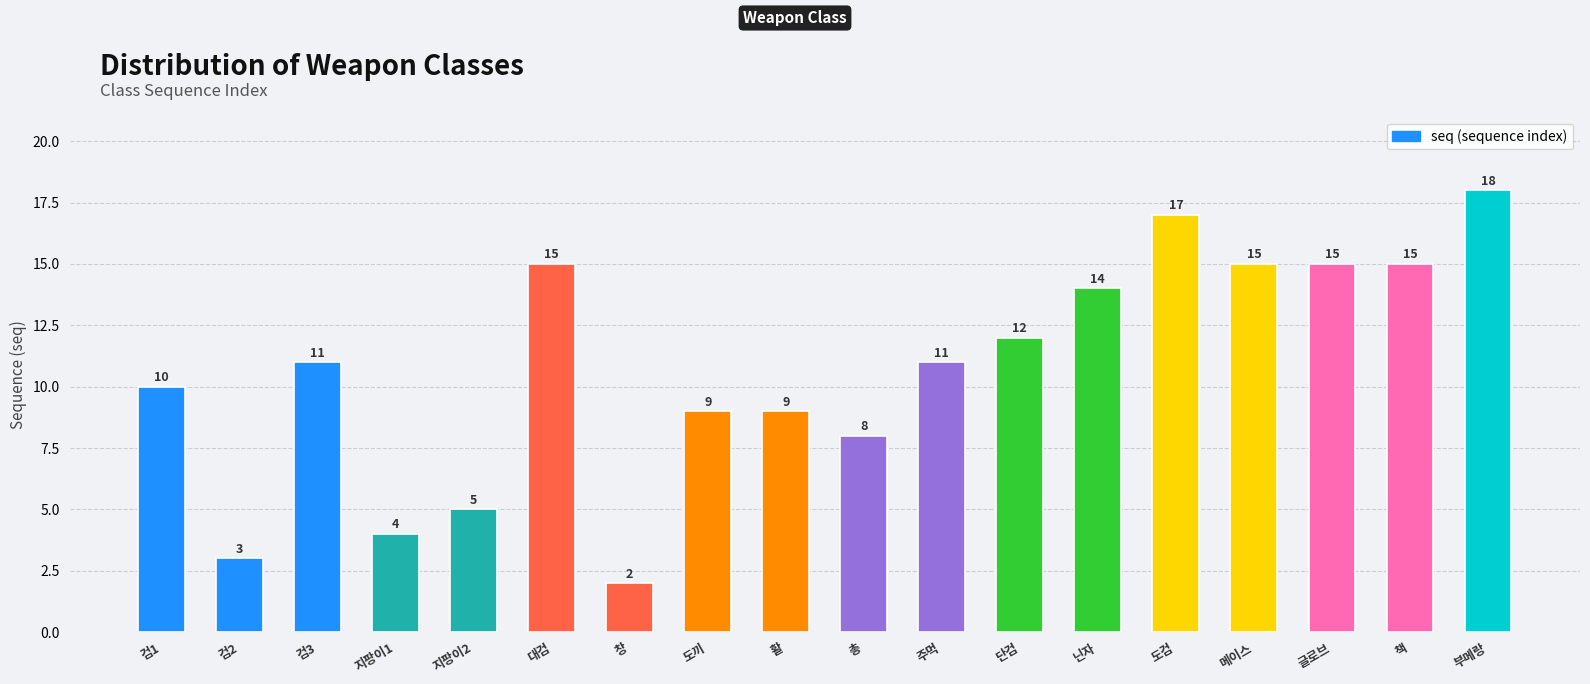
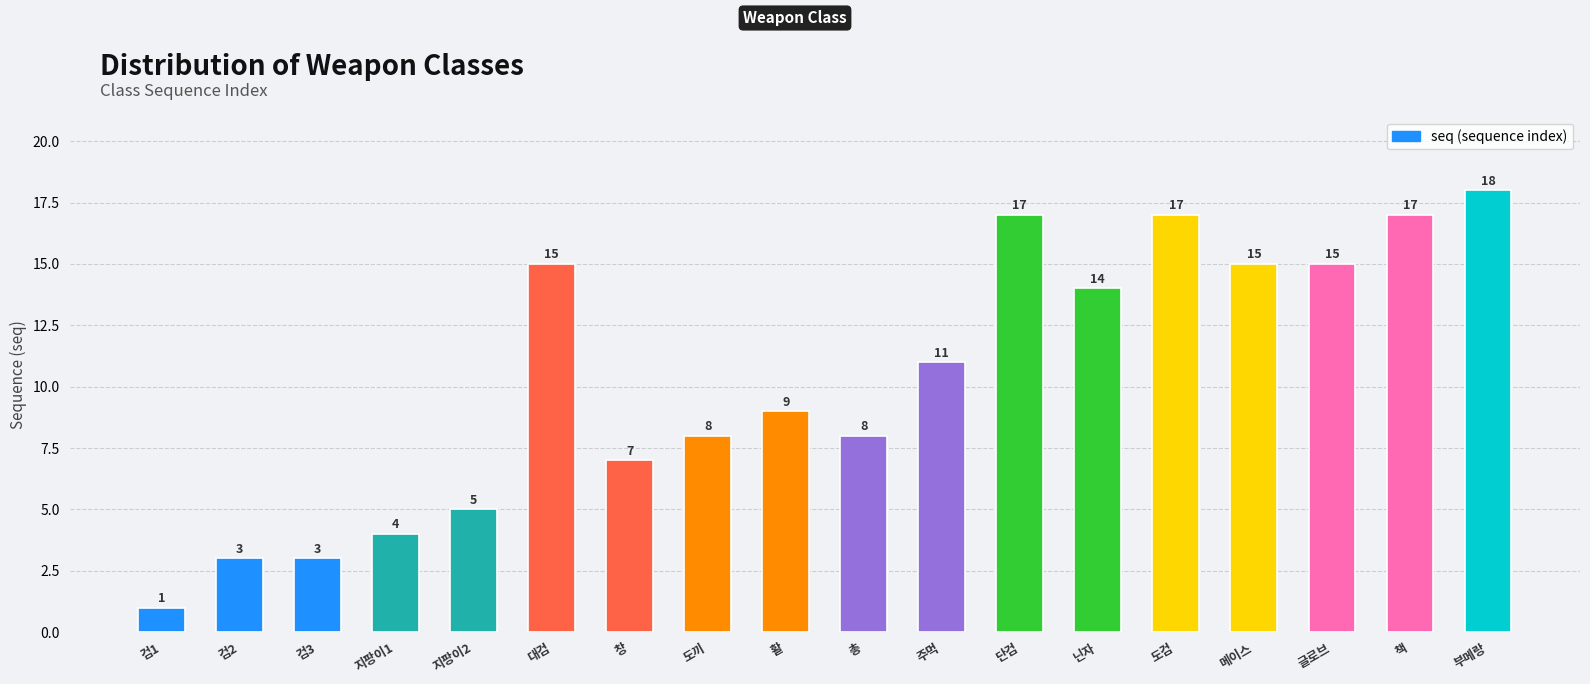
  {
-   "검1": 10,
+   "검1": 1,
    "검2": 3,
-   "검3": 11,
+   "검3": 3,
    "지팡이1": 4,
    "지팡이2": 5,
    "대검": 15,
-   "창": 2,
-   "도끼": 9,
+   "창": 7,
+   "도끼": 8,
    "활": 9,
    "총": 8,
    "주먹": 11,
-   "단검": 12,
+   "단검": 17,
    "닌자": 14,
    "도검": 17,
    "메이스": 15,
    "글로브": 15,
-   "책": 15,
+   "책": 17,
    "부메랑": 18
  }
